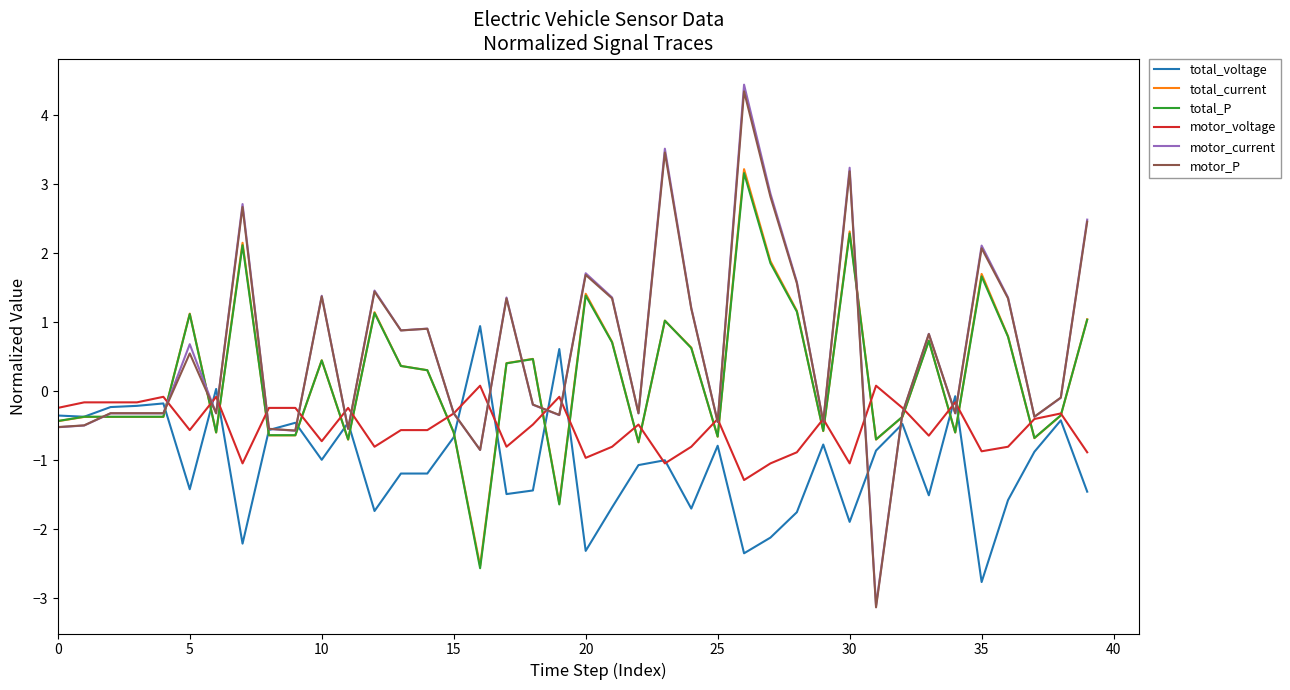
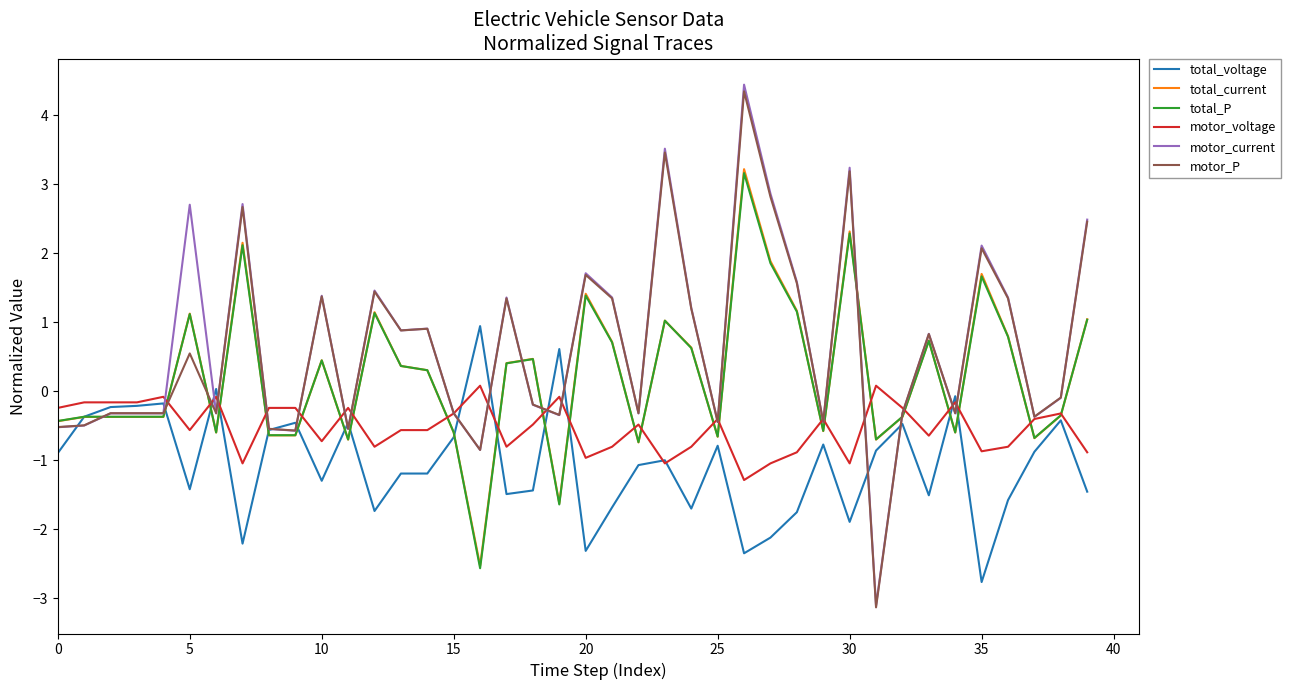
  {
    "total_voltage": {
-     "0": -0.4,
+     "0": -0.9,
      "5": -1.4,
-     "10": -1.0,
+     "10": -1.3,
      "15": -0.7,
      "20": -2.3,
      "25": -0.8,
      "30": -1.9,
      "35": -2.8
    },
    "motor_voltage": {
      "0": -0.2,
      "5": -0.6,
      "10": -0.7,
      "20": -1.0,
      "25": -0.4,
      "30": -1.0,
      "35": -0.9
    },
    "motor_current": {
-     "5": 0.7,
+     "5": 2.7,
      "30": 3.2,
      "35": 2.1
    },
    "motor_P": {
      "5": 0.5,
      "30": 3.2,
      "35": 2.1
    }
  }
